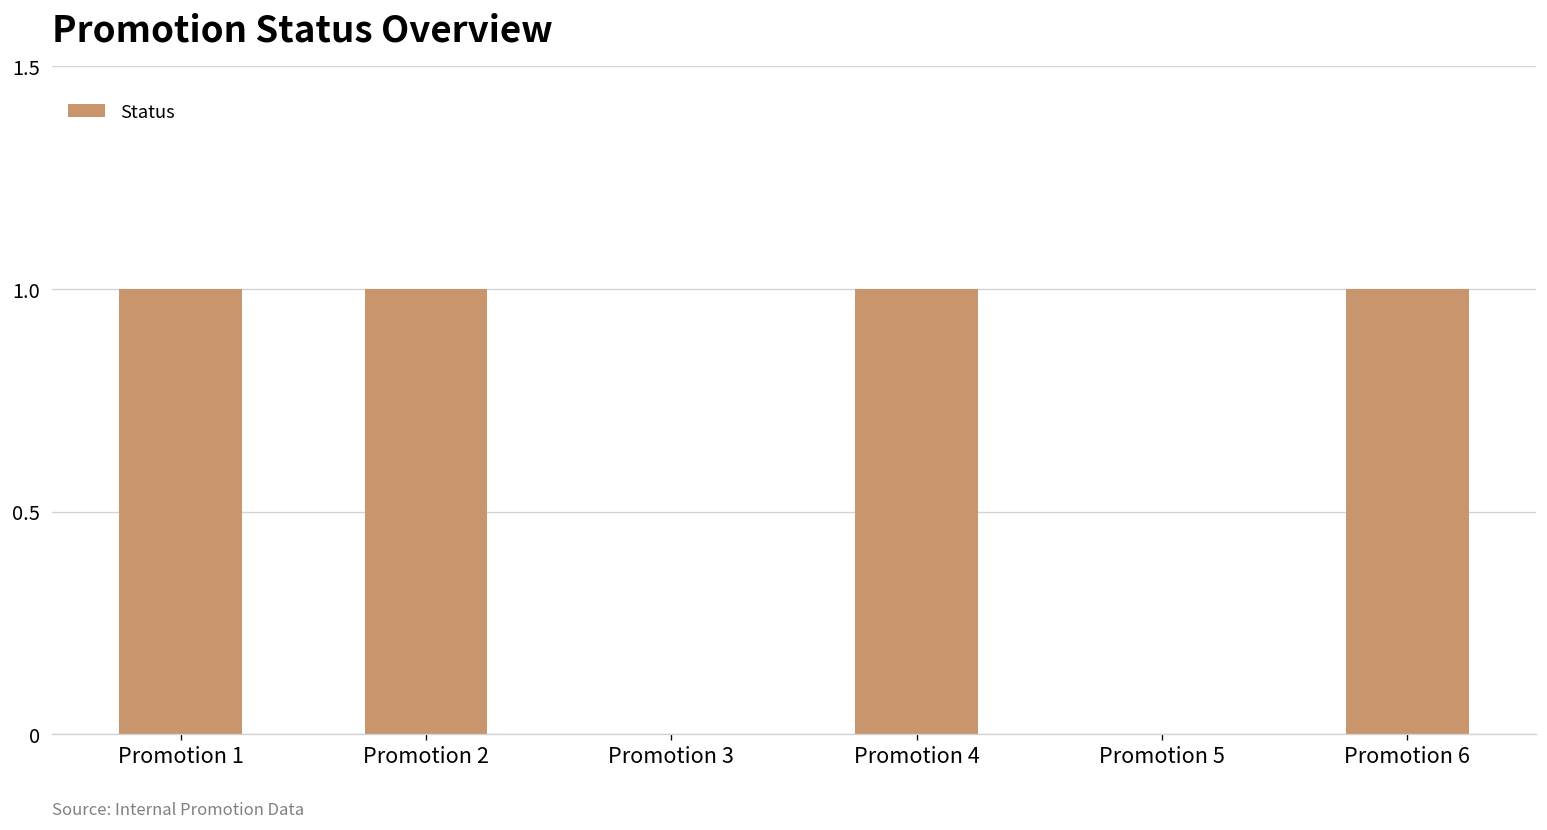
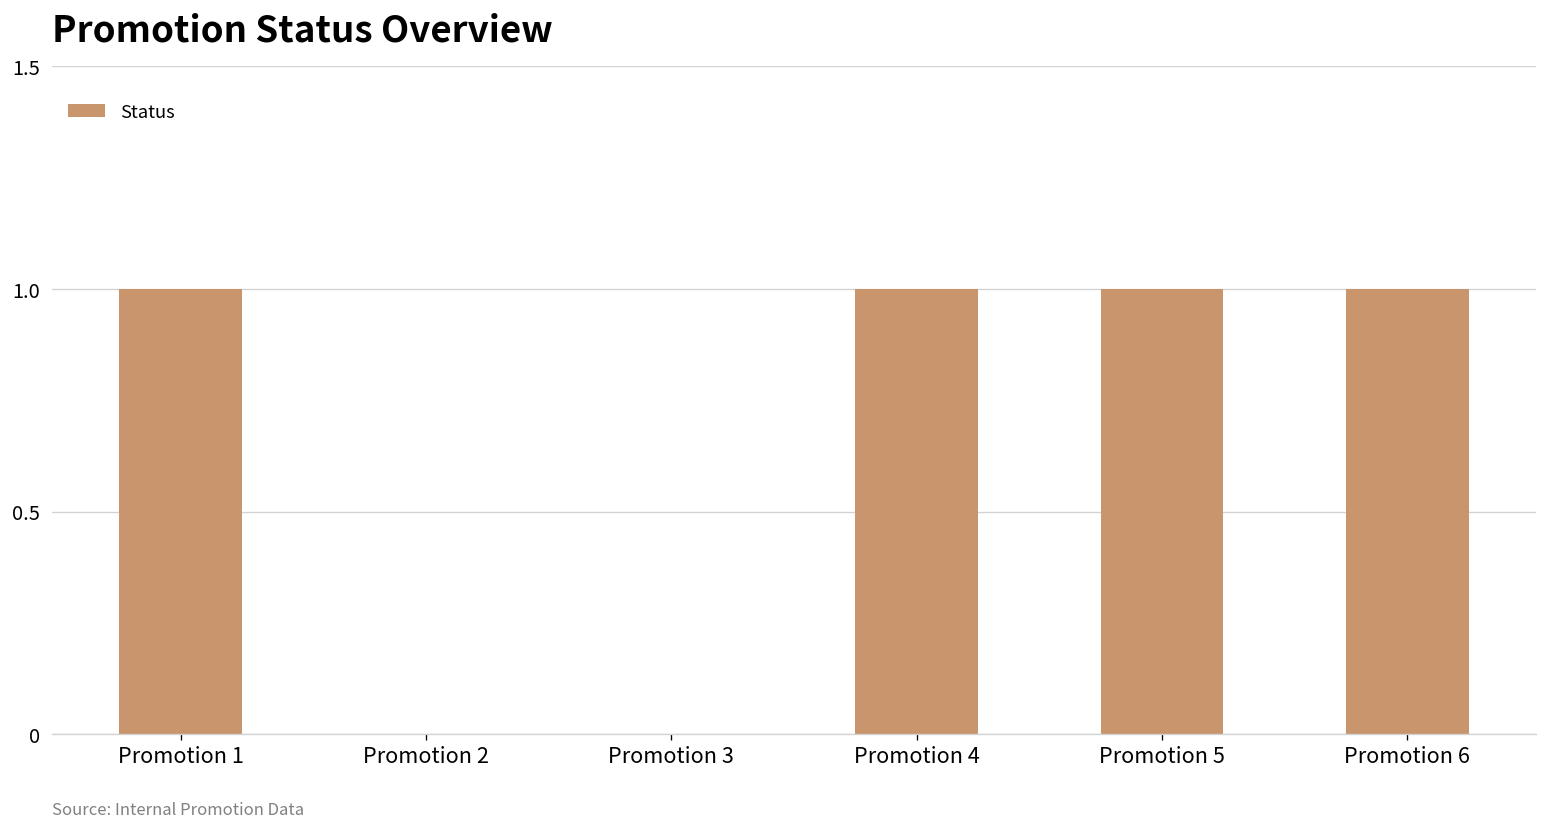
  {
    "Promotion 1": 1,
-   "Promotion 2": 1,
+   "Promotion 2": 0,
    "Promotion 3": 0,
    "Promotion 4": 1,
-   "Promotion 5": 0,
+   "Promotion 5": 1,
    "Promotion 6": 1
  }
